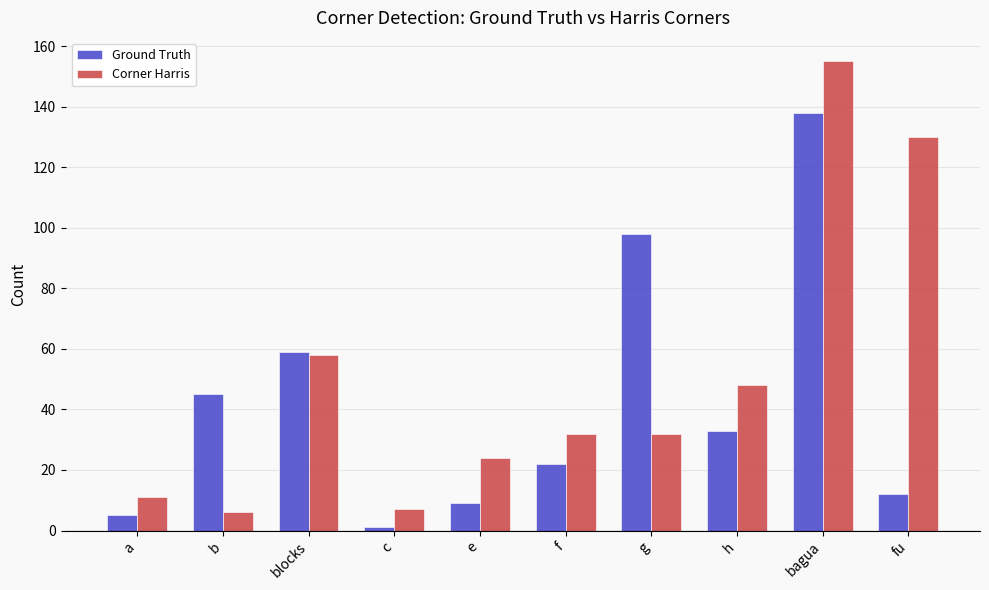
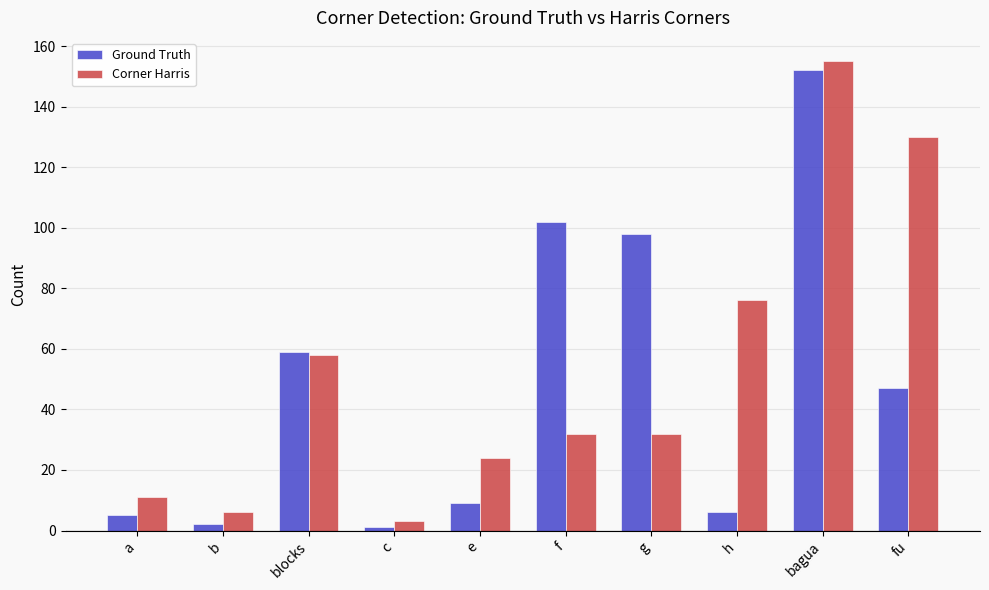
  {
    "Ground Truth": {
      "a": 5,
-     "b": 45,
+     "b": 2,
      "blocks": 59,
      "c": 1,
      "e": 9,
-     "f": 22,
+     "f": 102,
      "g": 98,
-     "h": 33,
-     "bagua": 138,
-     "fu": 12
+     "h": 6,
+     "bagua": 152,
+     "fu": 47
    },
    "Corner Harris": {
      "a": 11,
      "b": 6,
      "blocks": 58,
-     "c": 7,
+     "c": 3,
      "e": 24,
      "f": 32,
      "g": 32,
-     "h": 48,
+     "h": 76,
      "bagua": 155,
      "fu": 130
    }
  }
